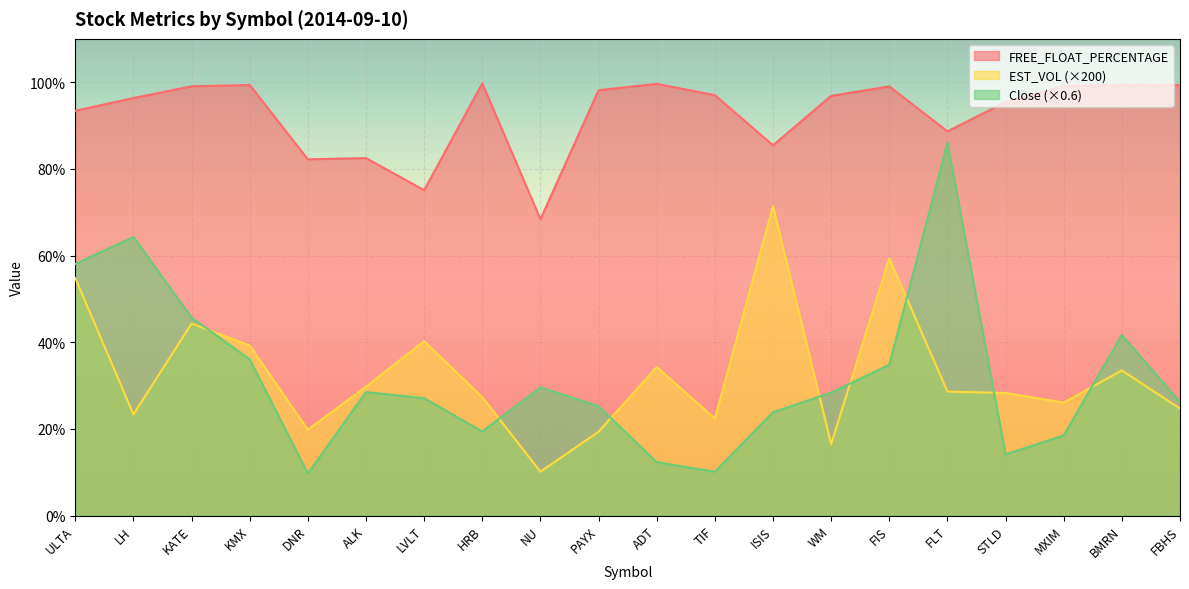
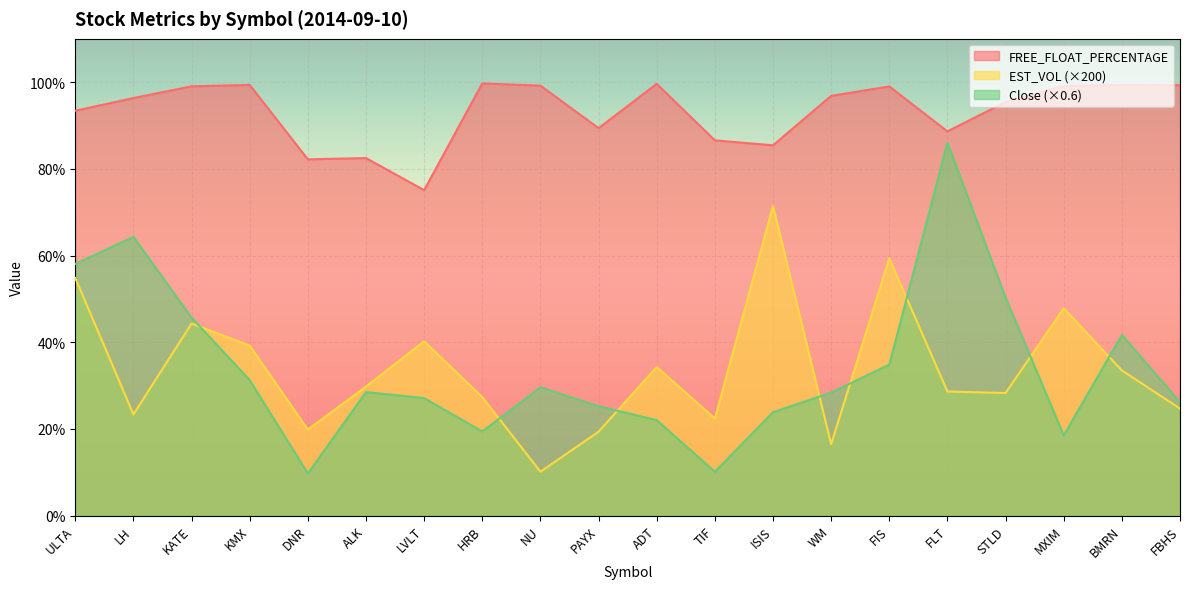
  {
    "FREE_FLOAT_PERCENTAGE": {
      "ULTA": "93%",
      "LH": "96%",
      "KATE": "99%",
      "KMX": "99%",
      "DNR": "82%",
      "ALK": "82%",
      "LVLT": "75%",
      "HRB": "100%",
-     "NU": "68%",
-     "PAYX": "98%",
+     "NU": "99%",
+     "PAYX": "89%",
      "ADT": "100%",
-     "TIF": "97%",
+     "TIF": "87%",
      "ISIS": "85%",
      "WM": "97%",
      "FIS": "99%",
      "FLT": "89%",
      "FBHS": "99%"
    },
    "EST_VOL (×200)": {
      "ULTA": "55%",
      "LH": "23%",
      "KATE": "44%",
      "KMX": "39%",
      "DNR": "20%",
      "ALK": "30%",
      "LVLT": "40%",
      "HRB": "27%",
      "NU": "10%",
      "PAYX": "19%",
      "ADT": "34%",
      "TIF": "22%",
      "ISIS": "71%",
      "WM": "16%",
      "FIS": "59%",
      "FLT": "29%",
      "STLD": "28%",
-     "MXIM": "26%",
+     "MXIM": "48%",
      "BMRN": "33%",
      "FBHS": "25%"
    },
    "Close (×0.6)": {
      "ULTA": "58%",
      "LH": "64%",
      "KATE": "46%",
-     "KMX": "36%",
+     "KMX": "31%",
      "DNR": "10%",
      "ALK": "28%",
      "LVLT": "27%",
      "HRB": "19%",
      "NU": "30%",
      "PAYX": "25%",
-     "ADT": "12%",
+     "ADT": "22%",
      "TIF": "10%",
      "ISIS": "24%",
      "WM": "28%",
      "FIS": "35%",
      "FLT": "86%",
-     "STLD": "14%",
+     "STLD": "50%",
      "MXIM": "19%",
      "BMRN": "42%",
      "FBHS": "26%"
    }
  }
